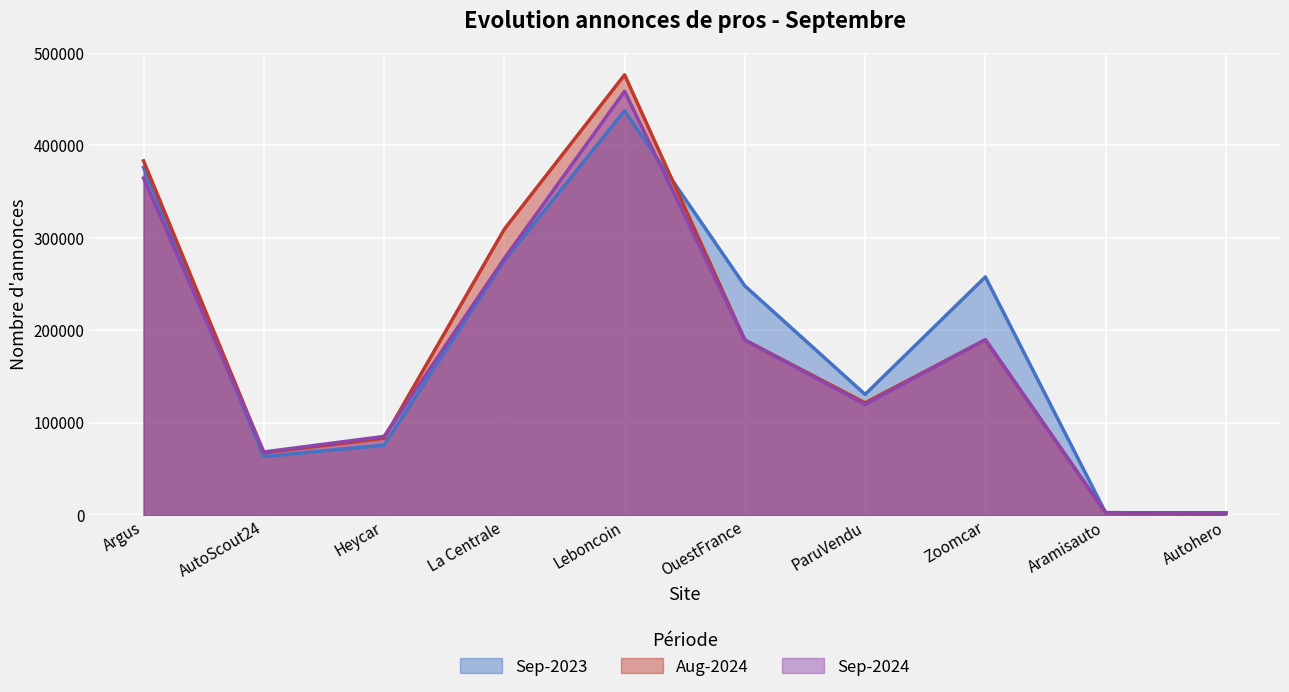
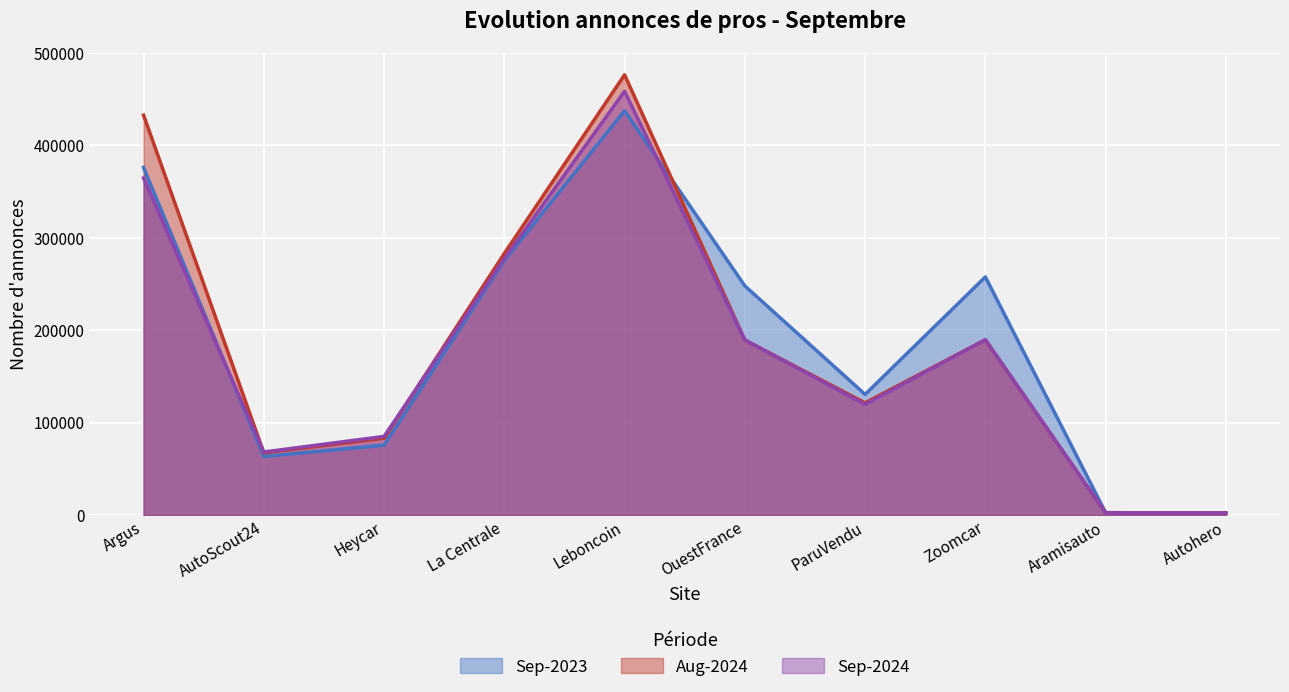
  {
    "Aug-2024": {
-     "Argus": 380000,
-     "La Centrale": 310000,
+     "Argus": 430000,
+     "La Centrale": 280000,
      "Leboncoin": 480000
    }
  }
